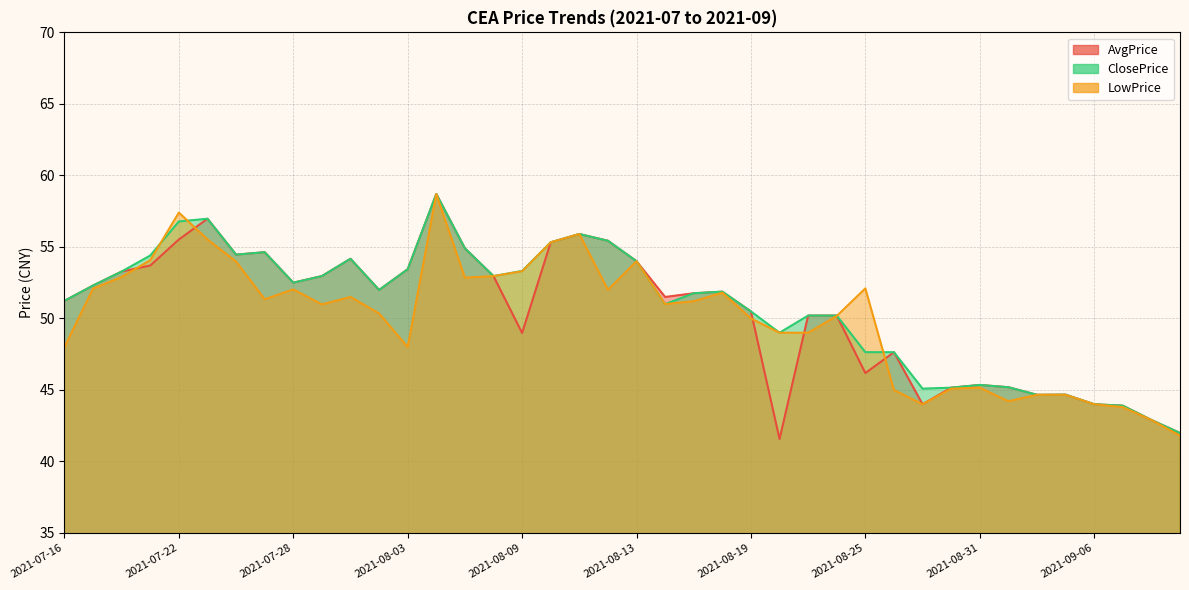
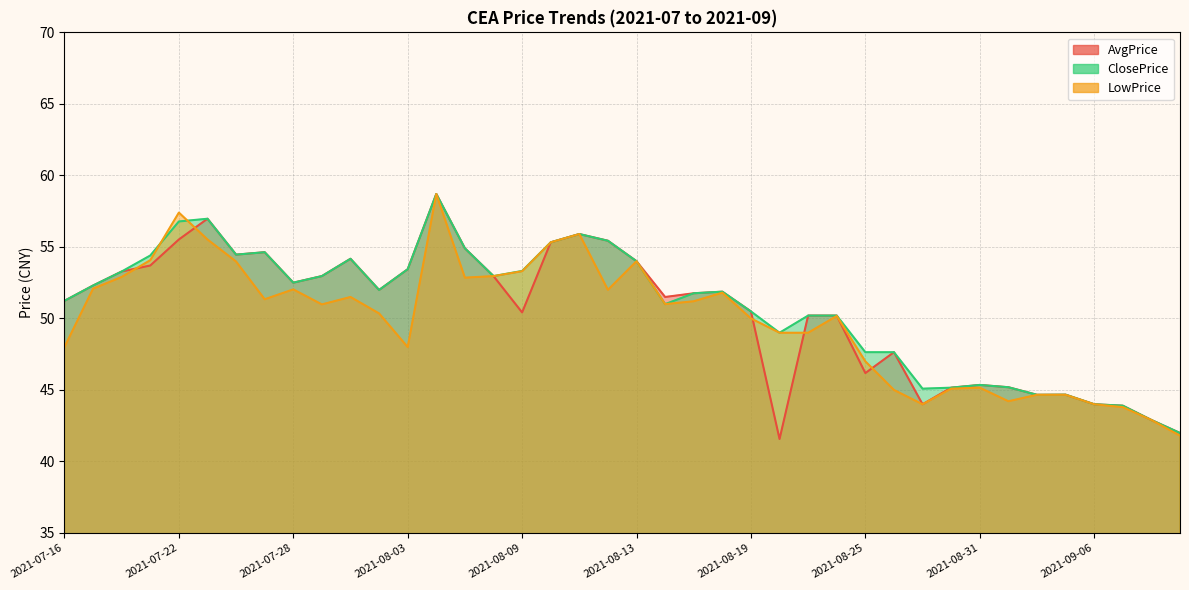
  {
    "AvgPrice": {
      "2021-07-22": 55.5,
-     "2021-08-09": 49.0,
+     "2021-08-09": 50.4,
      "2021-08-25": 46.2
    },
    "ClosePrice": {
      "2021-07-22": 56.8,
      "2021-08-25": 47.6
    },
    "LowPrice": {
      "2021-07-16": 48.0,
      "2021-07-22": 57.4,
      "2021-07-28": 52.0,
      "2021-08-03": 48.0,
      "2021-08-19": 50.0,
-     "2021-08-25": 52.1,
+     "2021-08-25": 47.0,
      "2021-08-31": 45.2
    }
  }
